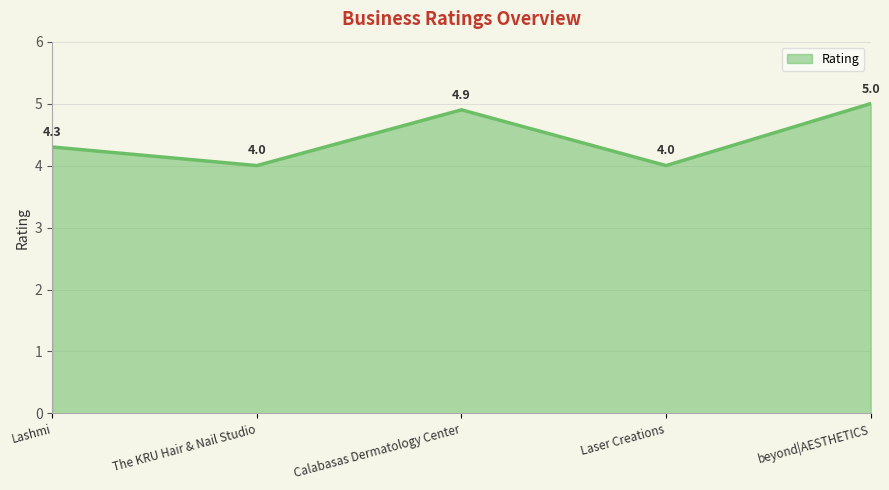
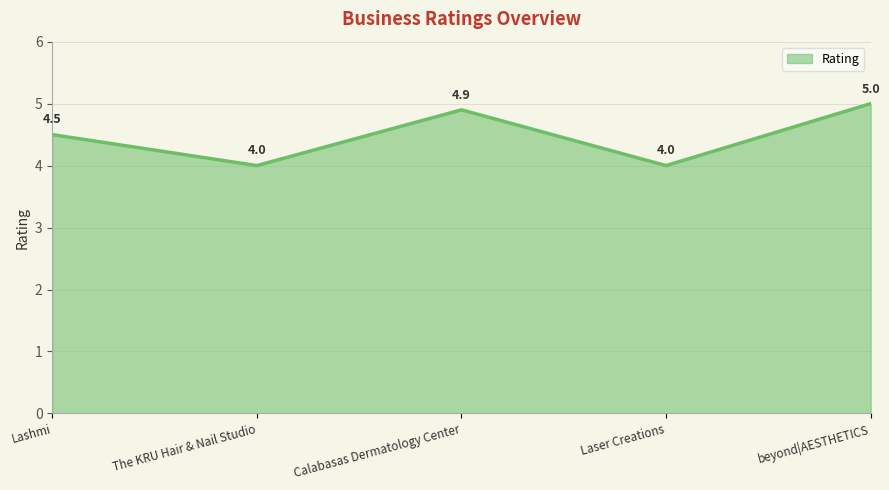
  {
-   "Lashmi": 4.3,
+   "Lashmi": 4.5,
    "The KRU Hair & Nail Studio": 4.0,
    "Calabasas Dermatology Center": 4.9,
    "Laser Creations": 4.0,
    "beyond|AESTHETICS": 5.0
  }
